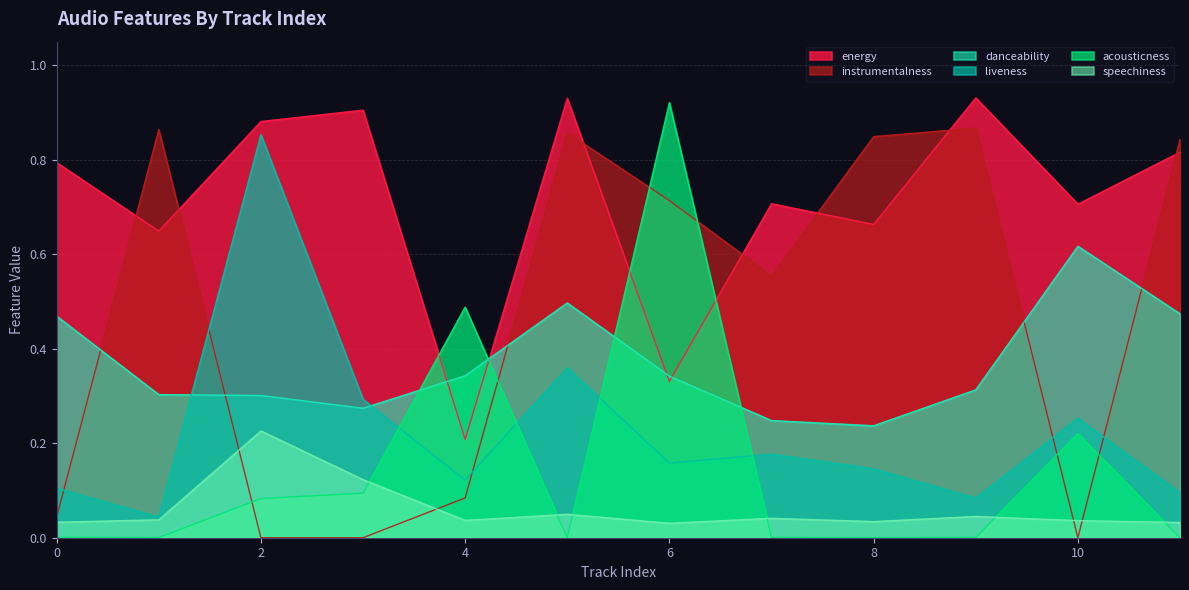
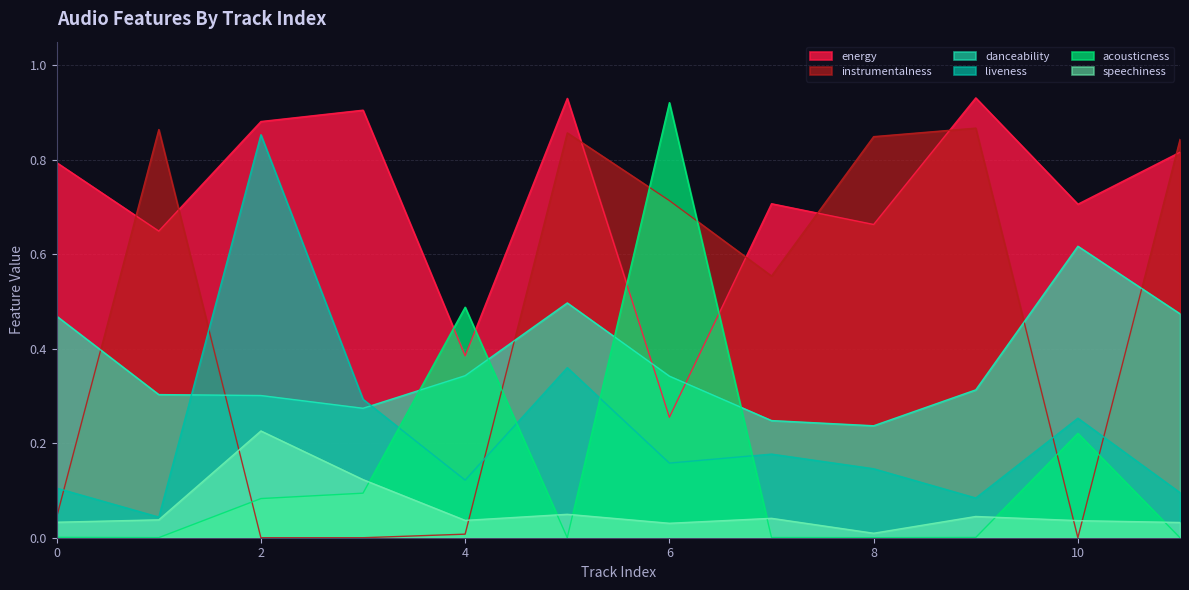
  {
    "energy": {
      "0": 0.79,
      "2": 0.88,
-     "4": 0.21,
-     "6": 0.33,
+     "4": 0.39,
+     "6": 0.26,
      "8": 0.66,
      "10": 0.71
    },
    "instrumentalness": {
      "0": 0.04,
      "2": 0.00,
-     "4": 0.08,
+     "4": 0.01,
      "6": 0.71,
      "8": 0.85,
      "10": 0.00
    },
    "acousticness": {
      "0": 0.00,
      "2": 0.08,
      "4": 0.49,
      "6": 0.92,
      "8": 0.00,
      "10": 0.22
    },
    "speechiness": {
      "0": 0.03,
      "2": 0.23,
      "4": 0.04,
      "6": 0.03,
-     "8": 0.03,
+     "8": 0.01,
      "10": 0.04
    }
  }
